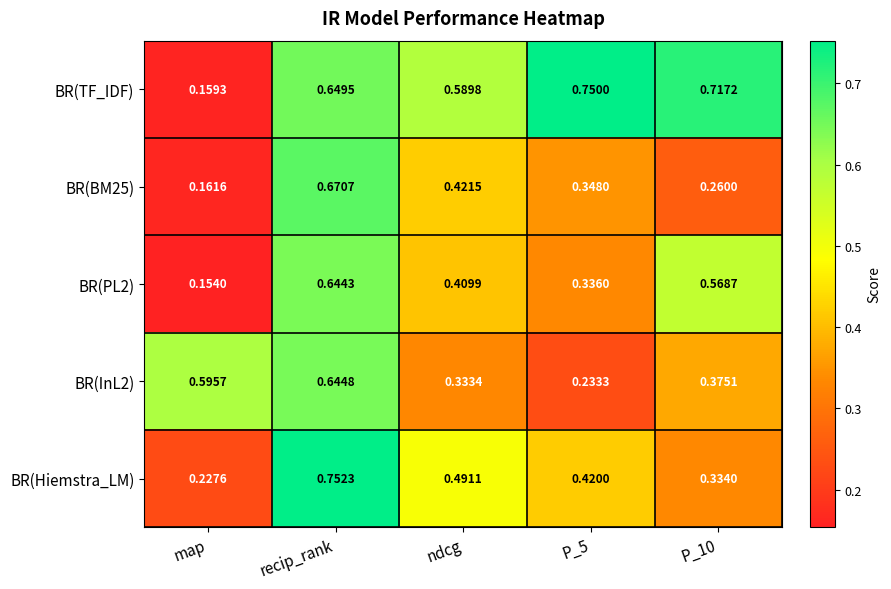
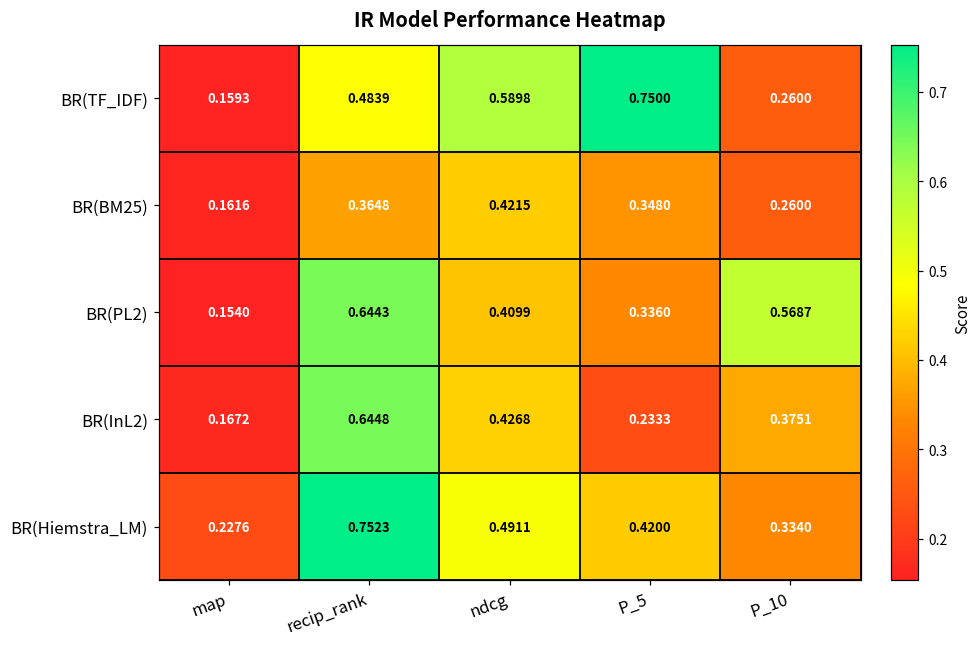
  {
    "BR(TF_IDF)": {
      "map": 0.1593,
-     "recip_rank": 0.6495,
+     "recip_rank": 0.4839,
      "ndcg": 0.5898,
      "P_5": 0.7500,
-     "P_10": 0.7172
+     "P_10": 0.2600
    },
    "BR(BM25)": {
      "map": 0.1616,
-     "recip_rank": 0.6707,
+     "recip_rank": 0.3648,
      "ndcg": 0.4215,
      "P_5": 0.3480,
      "P_10": 0.2600
    },
    "BR(PL2)": {
      "map": 0.1540,
      "recip_rank": 0.6443,
      "ndcg": 0.4099,
      "P_5": 0.3360,
      "P_10": 0.5687
    },
    "BR(InL2)": {
-     "map": 0.5957,
+     "map": 0.1672,
      "recip_rank": 0.6448,
-     "ndcg": 0.3334,
+     "ndcg": 0.4268,
      "P_5": 0.2333,
      "P_10": 0.3751
    },
    "BR(Hiemstra_LM)": {
      "map": 0.2276,
      "recip_rank": 0.7523,
      "ndcg": 0.4911,
      "P_5": 0.4200,
      "P_10": 0.3340
    }
  }
